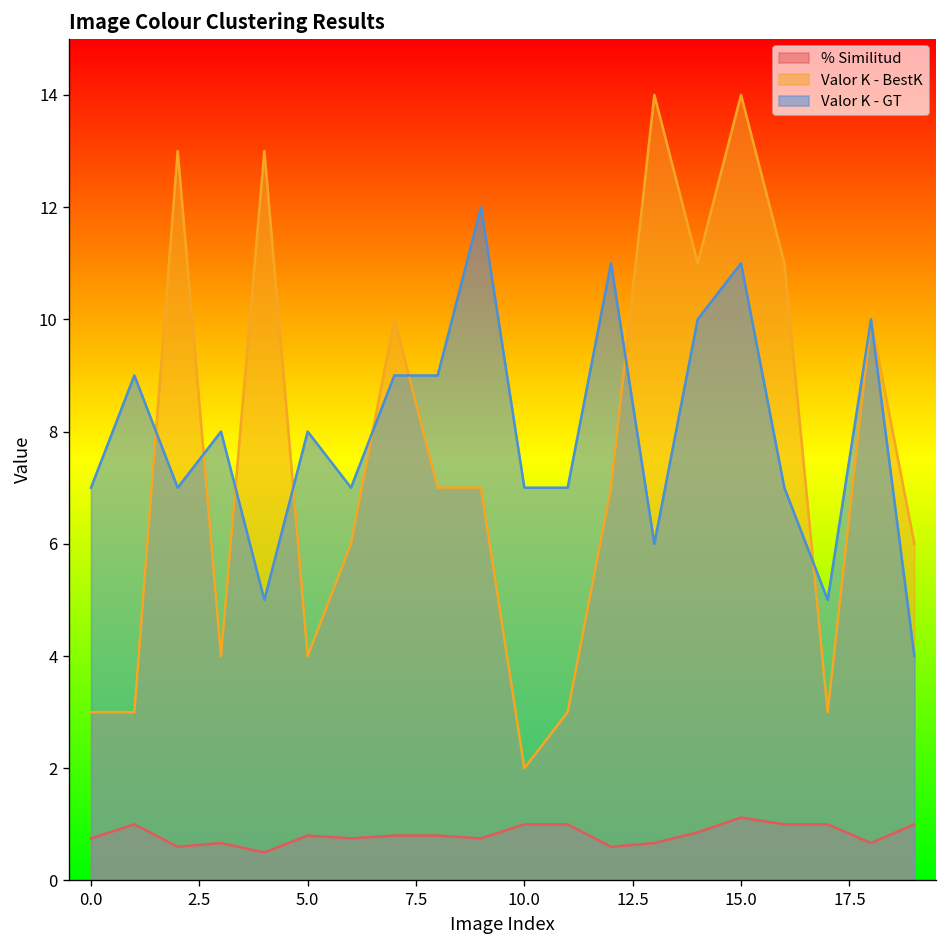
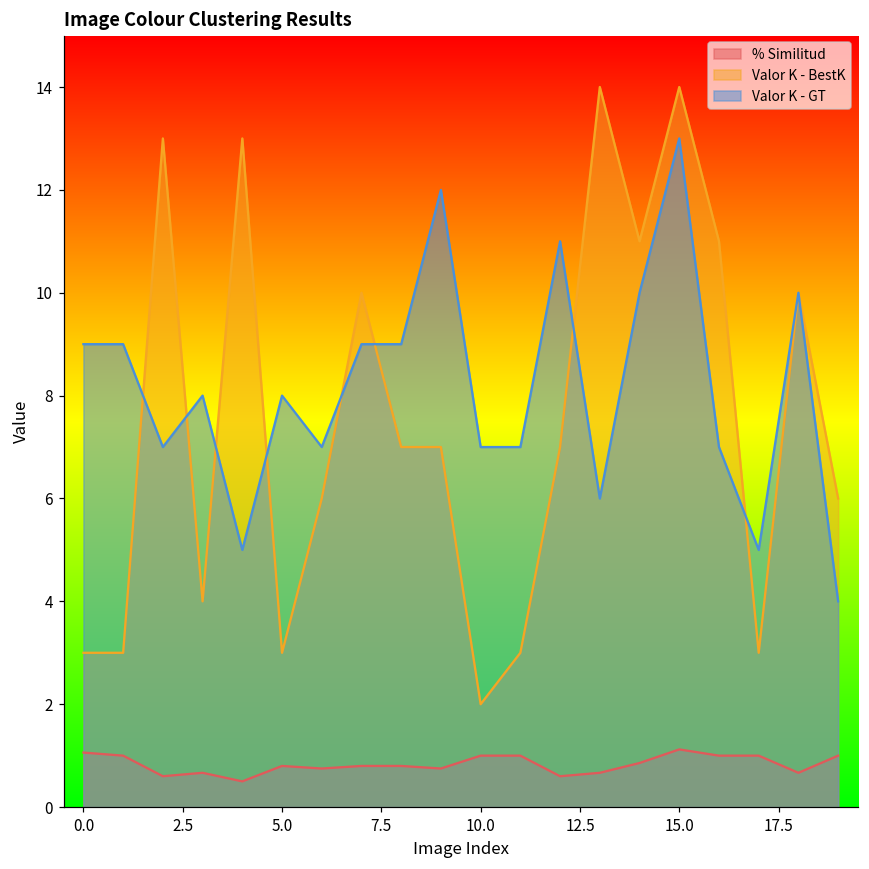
  {
    "% Similitud": {
-     "0.0": 0.8,
+     "0.0": 1.1,
      "5.0": 0.8,
      "10.0": 1.0,
      "15.0": 1.1
    },
    "Valor K - BestK": {
      "0.0": 3,
-     "5.0": 4,
+     "5.0": 3,
      "10.0": 2,
      "15.0": 14
    },
    "Valor K - GT": {
-     "0.0": 7,
+     "0.0": 9,
      "5.0": 8,
      "10.0": 7,
-     "15.0": 11
+     "15.0": 13
    }
  }
